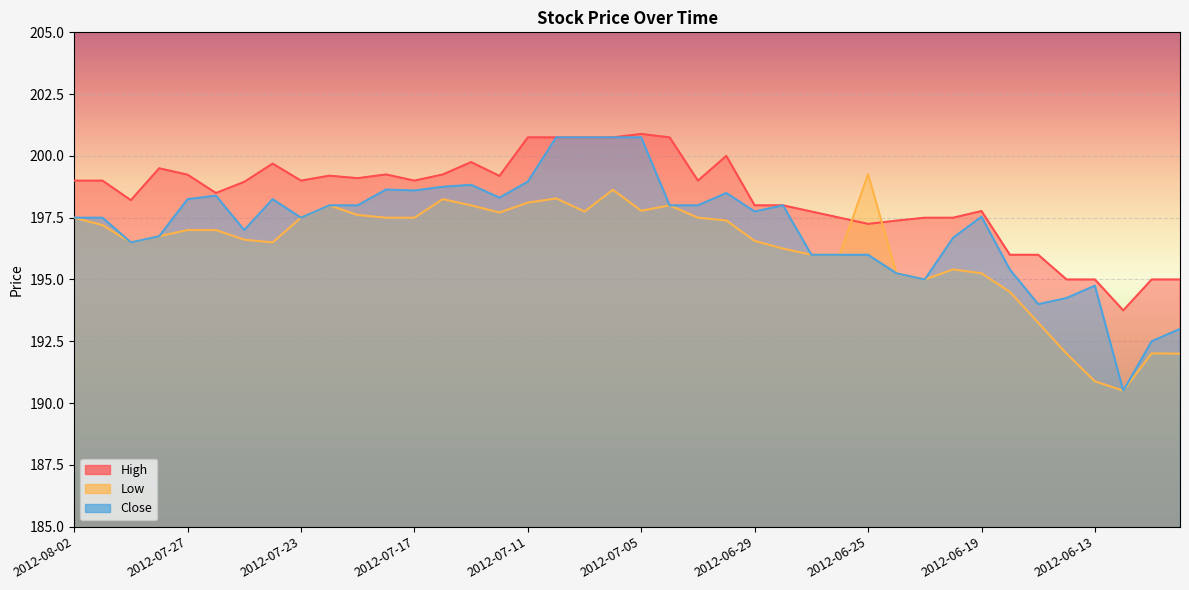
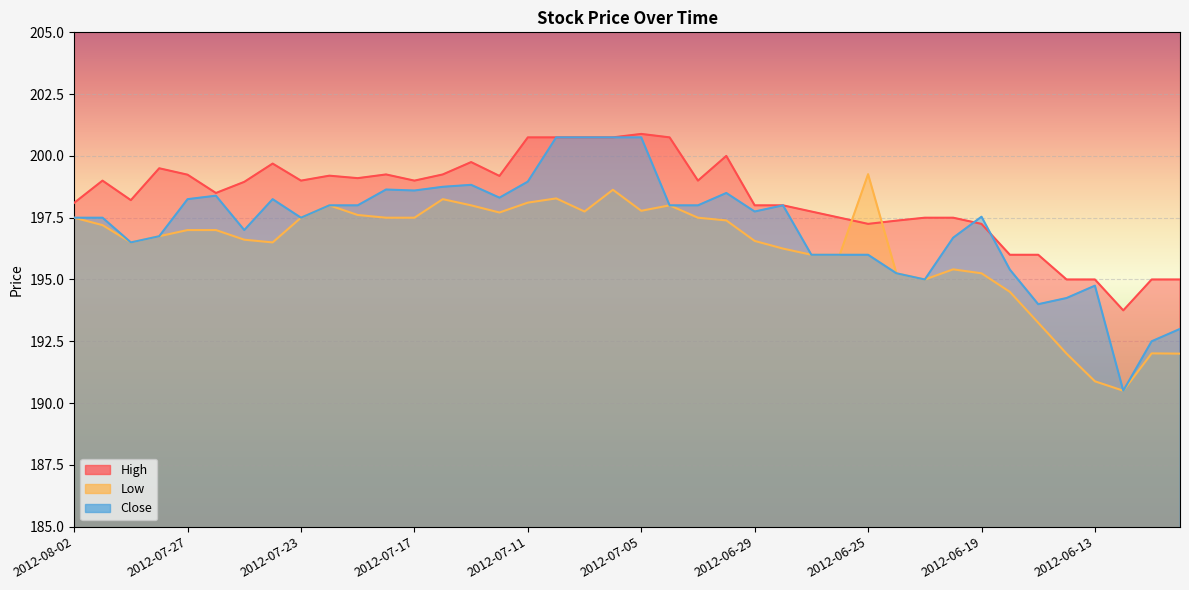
  {
    "High": {
-     "2012-08-02": 199.0,
+     "2012-08-02": 198.1,
      "2012-07-27": 199.2,
      "2012-07-23": 199.0,
      "2012-07-17": 199.0,
      "2012-07-11": 200.8,
      "2012-07-05": 200.9,
      "2012-06-29": 198.0,
      "2012-06-25": 197.3,
-     "2012-06-19": 197.8,
+     "2012-06-19": 197.3,
      "2012-06-13": 195.0
    },
    "Low": {
      "2012-07-27": 197.0,
      "2012-07-17": 197.5,
      "2012-07-11": 198.1,
      "2012-07-05": 197.8,
      "2012-06-29": 196.6,
      "2012-06-25": 199.3,
      "2012-06-19": 195.3,
      "2012-06-13": 190.9
    },
    "Close": {
      "2012-07-27": 198.3,
      "2012-07-17": 198.6,
      "2012-07-11": 199.0,
      "2012-07-05": 200.8,
      "2012-06-29": 197.8,
      "2012-06-25": 196.0,
      "2012-06-19": 197.5,
      "2012-06-13": 194.8
    }
  }
